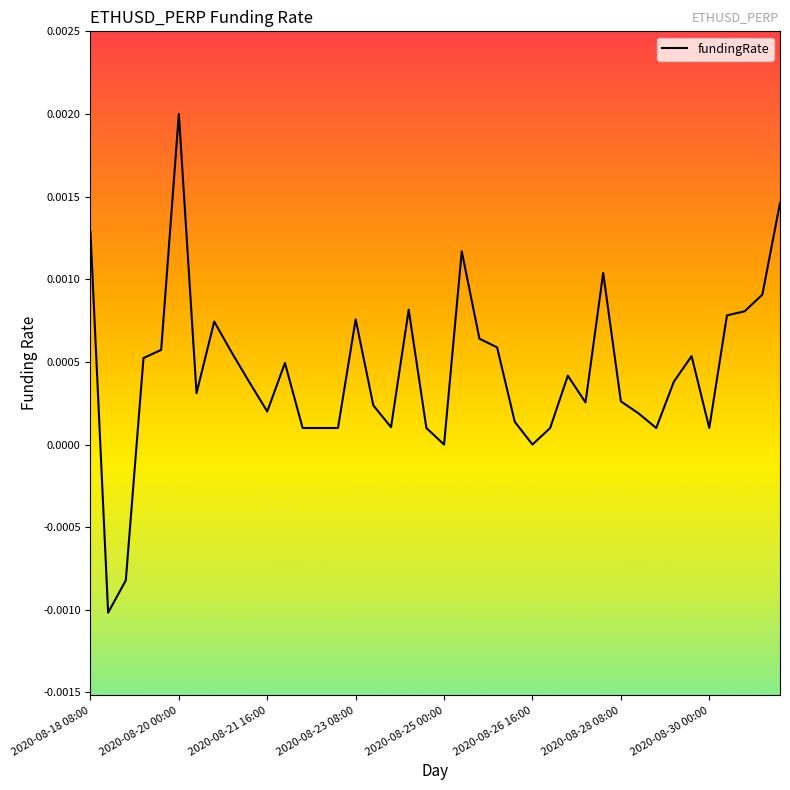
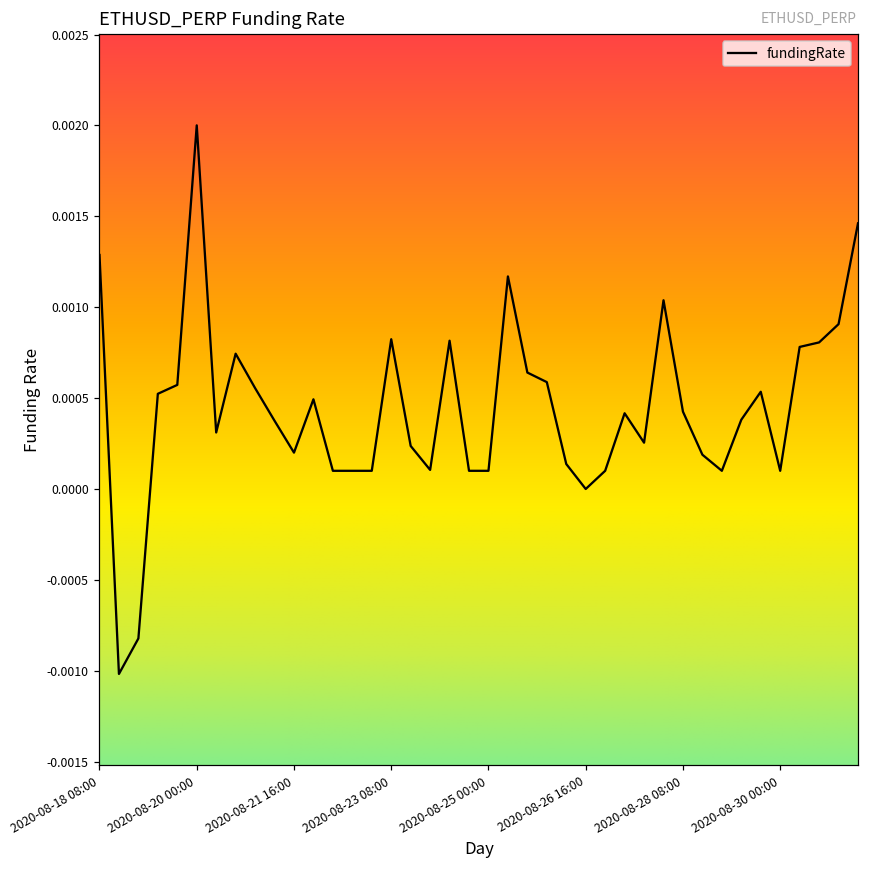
  {
    "2020-08-18 08:00": 0.00129,
    "2020-08-20 00:00": 0.00200,
    "2020-08-21 16:00": 0.00020,
-   "2020-08-23 08:00": 0.00076,
-   "2020-08-25 00:00": 0.0000,
+   "2020-08-23 08:00": 0.00082,
+   "2020-08-25 00:00": 0.0001,
    "2020-08-26 16:00": 0.00000,
-   "2020-08-28 08:00": 0.00026,
+   "2020-08-28 08:00": 0.00043,
    "2020-08-30 00:00": 0.00010
  }
